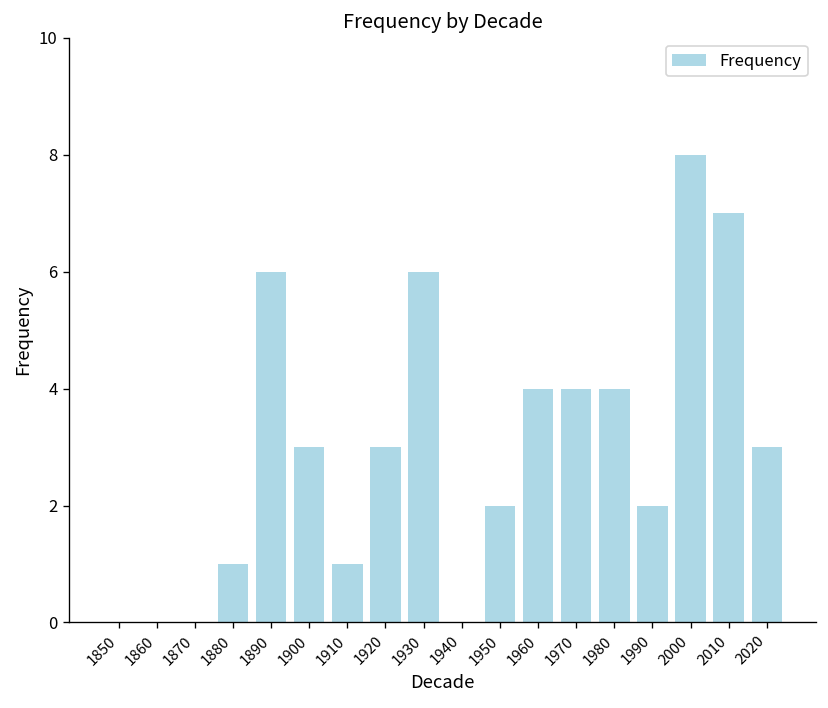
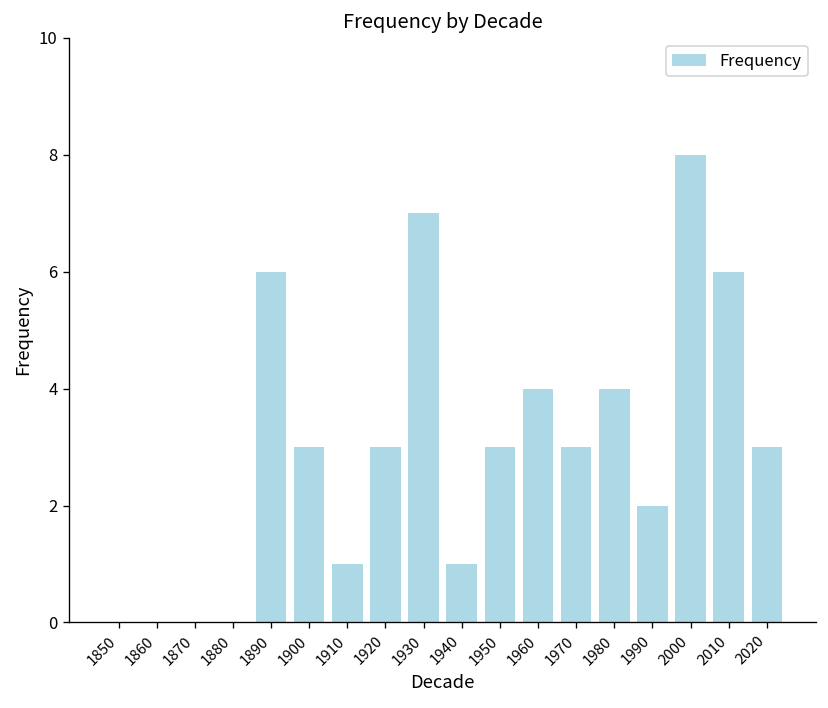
  {
    "1850": 0,
    "1860": 0,
    "1870": 0,
-   "1880": 1,
+   "1880": 0,
    "1890": 6,
    "1900": 3,
    "1910": 1,
    "1920": 3,
-   "1930": 6,
-   "1940": 0,
-   "1950": 2,
+   "1930": 7,
+   "1940": 1,
+   "1950": 3,
    "1960": 4,
-   "1970": 4,
+   "1970": 3,
    "1980": 4,
    "1990": 2,
    "2000": 8,
-   "2010": 7,
+   "2010": 6,
    "2020": 3
  }
